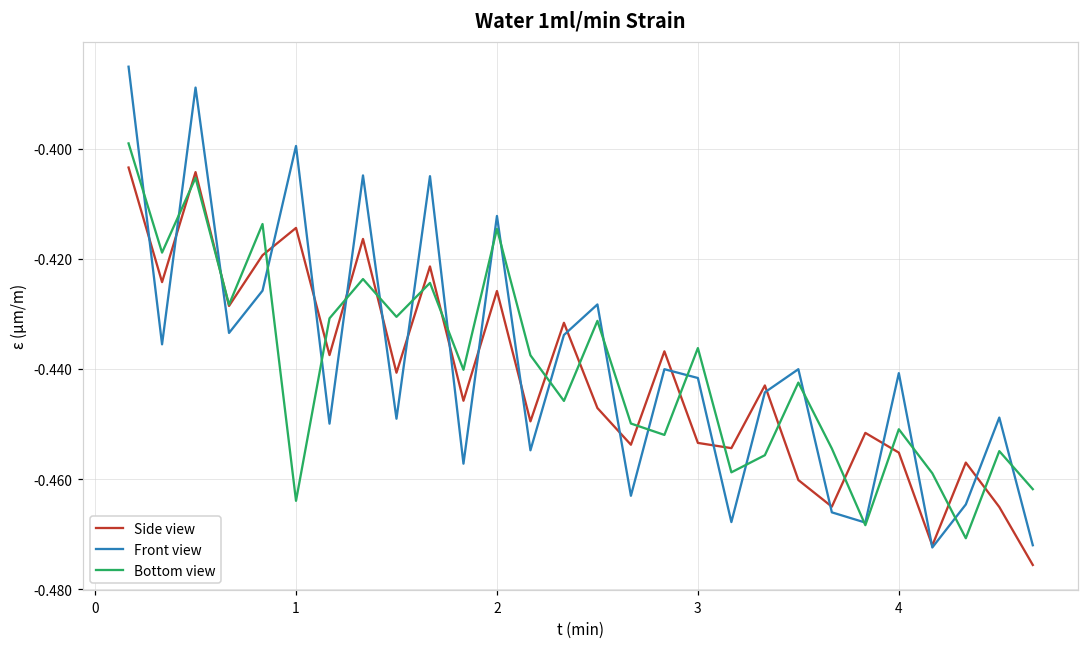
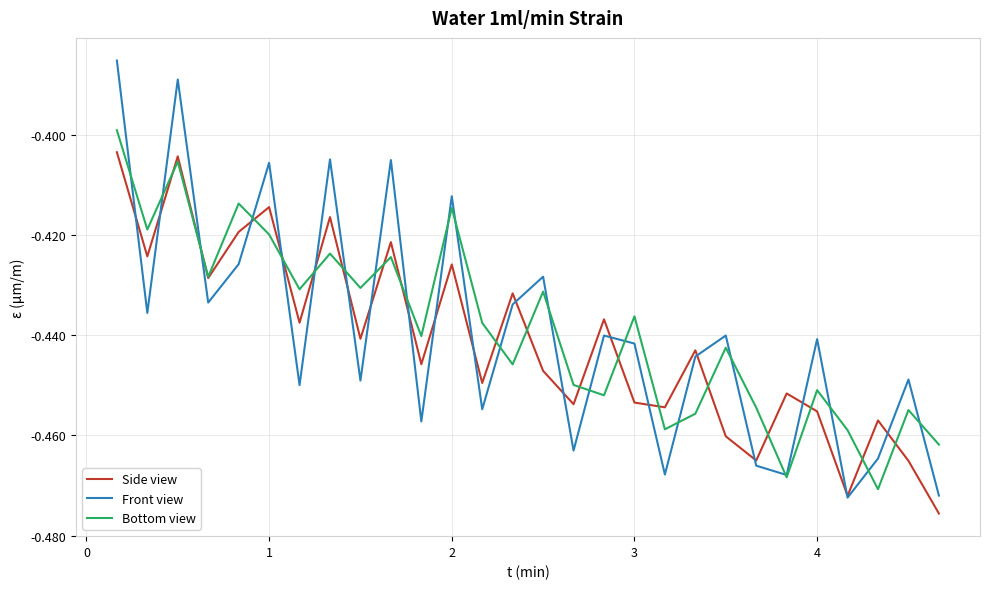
  {
    "Side view": {
      "1": -0.414,
      "2": -0.426,
      "3": -0.453,
      "4": -0.455
    },
    "Front view": {
-     "1": -0.400,
+     "1": -0.406,
      "2": -0.412,
      "3": -0.442,
      "4": -0.441
    },
    "Bottom view": {
-     "1": -0.464,
+     "1": -0.420,
      "2": -0.415,
      "3": -0.436,
      "4": -0.451
    }
  }
